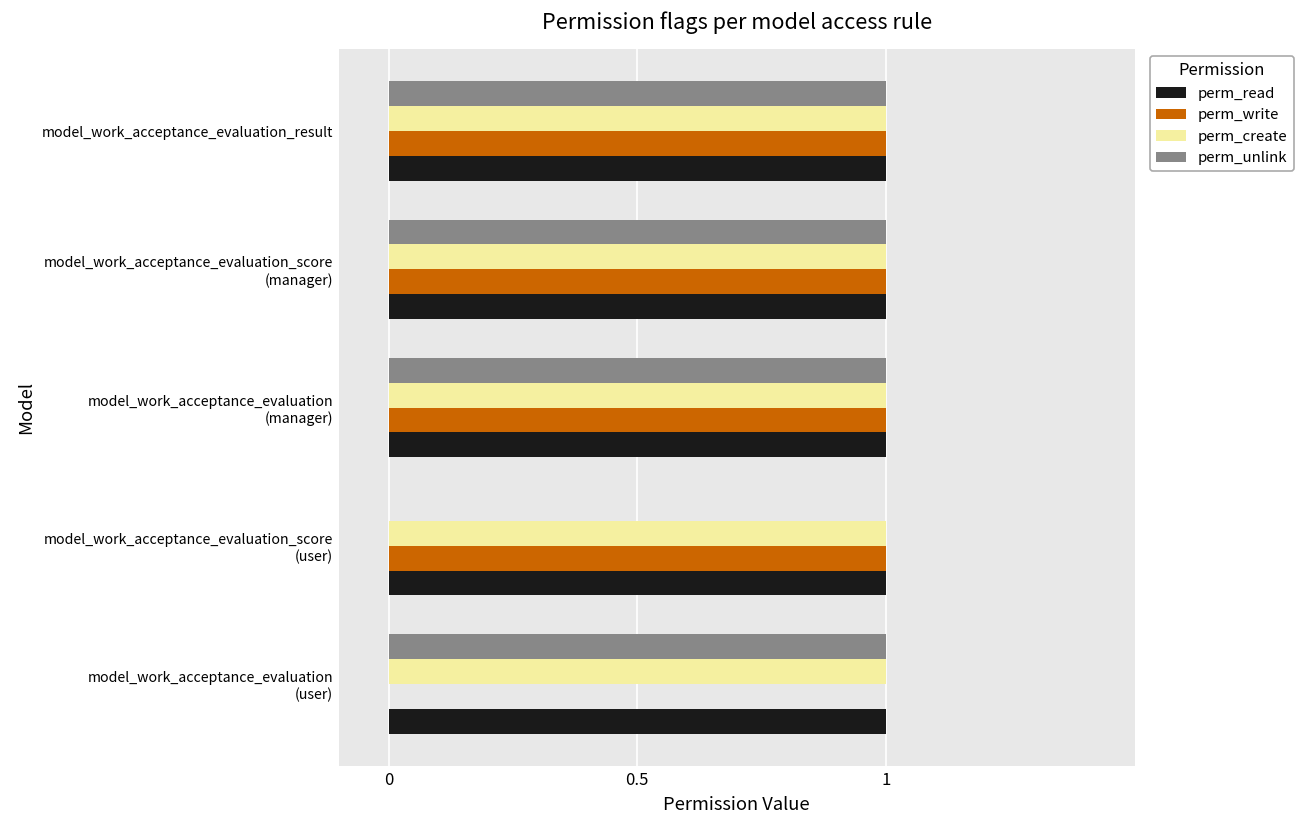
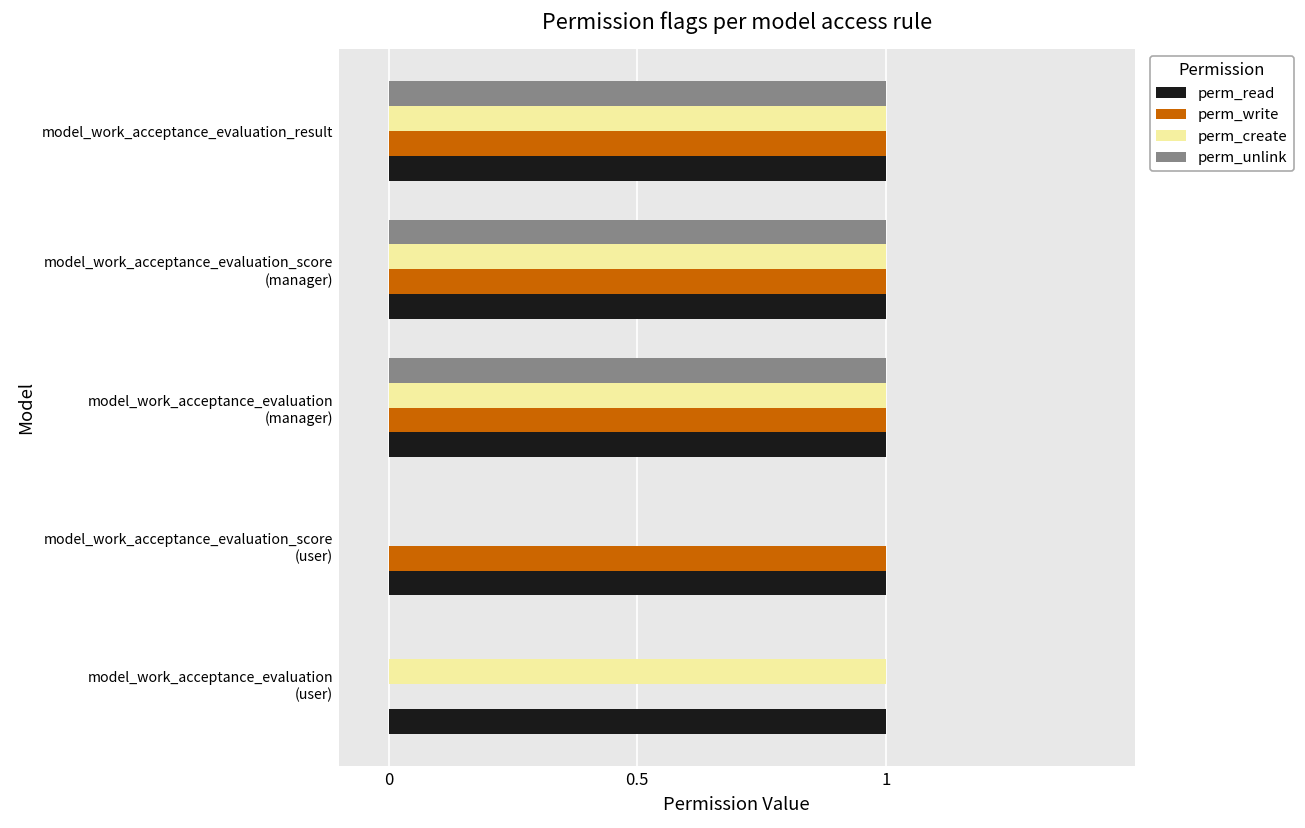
  {
    "perm_read": {
      "model_work_acceptance_evaluation_result": 1,
      "model_work_acceptance_evaluation_score (manager)": 1,
      "model_work_acceptance_evaluation (manager)": 1,
      "model_work_acceptance_evaluation_score (user)": 1,
      "model_work_acceptance_evaluation (user)": 1
    },
    "perm_write": {
      "model_work_acceptance_evaluation_result": 1,
      "model_work_acceptance_evaluation_score (manager)": 1,
      "model_work_acceptance_evaluation (manager)": 1,
      "model_work_acceptance_evaluation_score (user)": 1,
      "model_work_acceptance_evaluation (user)": 0
    },
    "perm_create": {
      "model_work_acceptance_evaluation_result": 1,
      "model_work_acceptance_evaluation_score (manager)": 1,
      "model_work_acceptance_evaluation (manager)": 1,
-     "model_work_acceptance_evaluation_score (user)": 1,
+     "model_work_acceptance_evaluation_score (user)": 0,
      "model_work_acceptance_evaluation (user)": 1
    },
    "perm_unlink": {
      "model_work_acceptance_evaluation_result": 1,
      "model_work_acceptance_evaluation_score (manager)": 1,
      "model_work_acceptance_evaluation (manager)": 1,
      "model_work_acceptance_evaluation_score (user)": 0,
-     "model_work_acceptance_evaluation (user)": 1
+     "model_work_acceptance_evaluation (user)": 0
    }
  }
